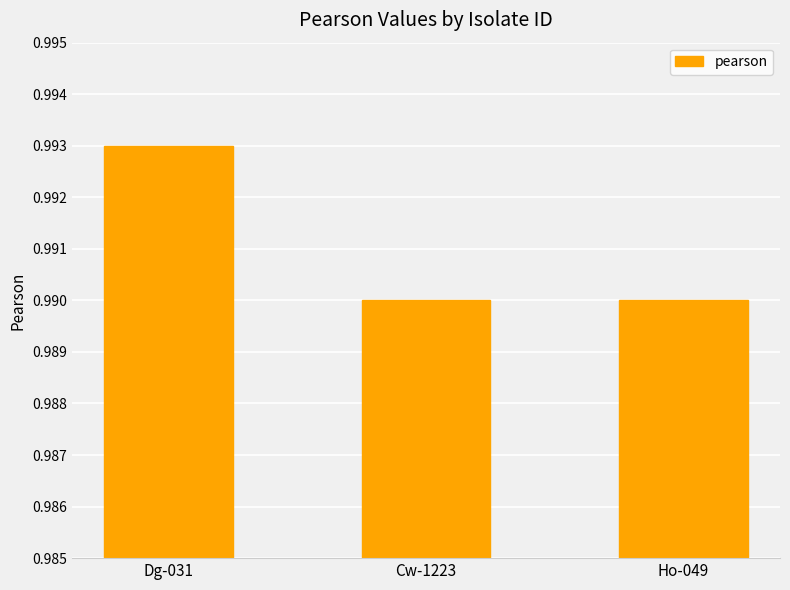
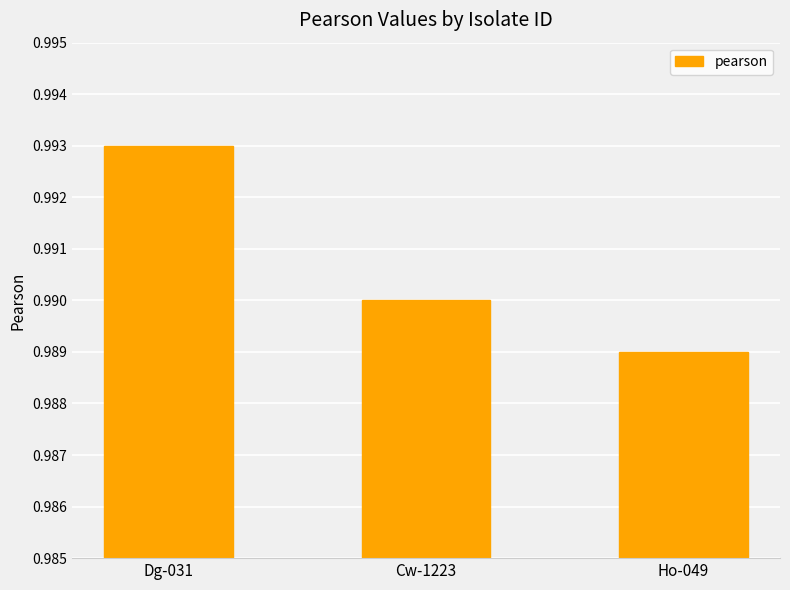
  {
    "Dg-031": 0.993,
    "Cw-1223": 0.990,
-   "Ho-049": 0.990
+   "Ho-049": 0.989
  }
